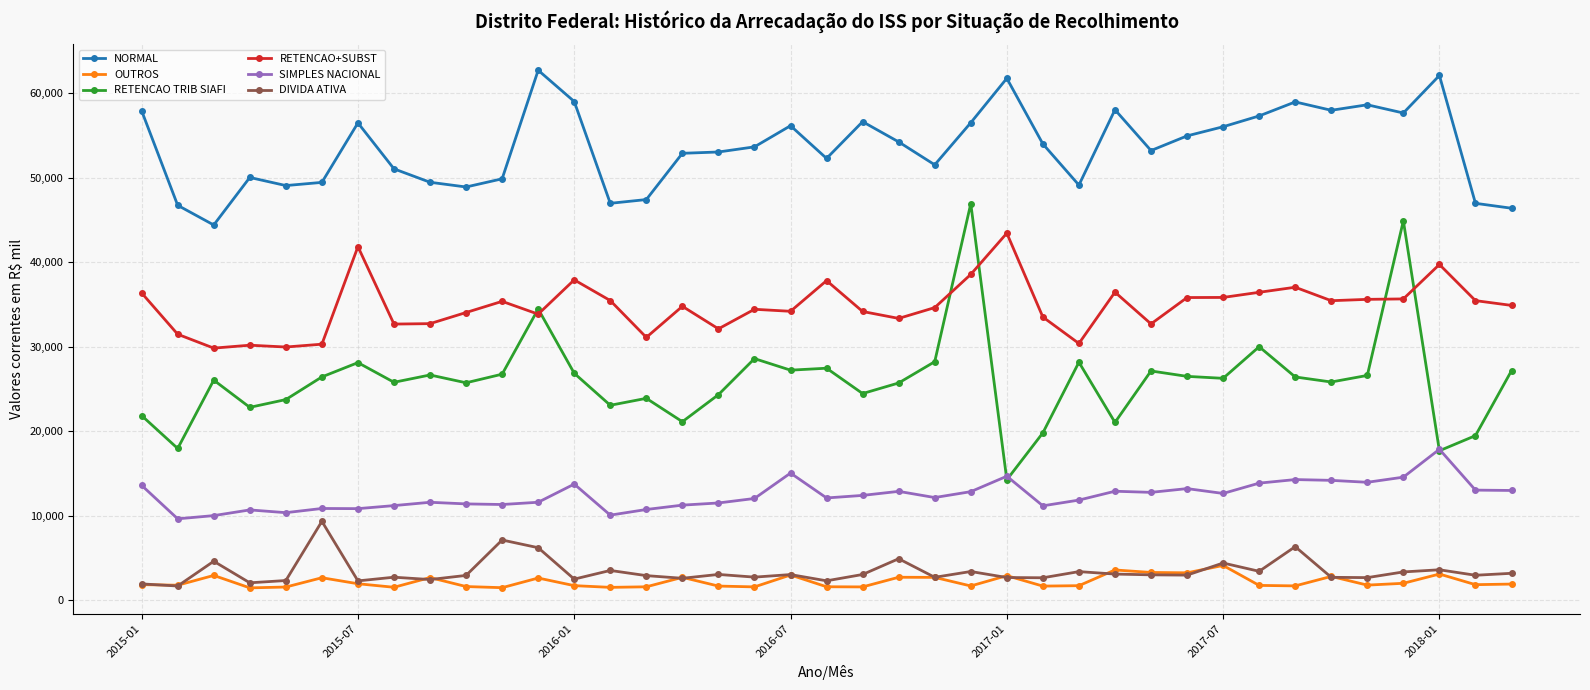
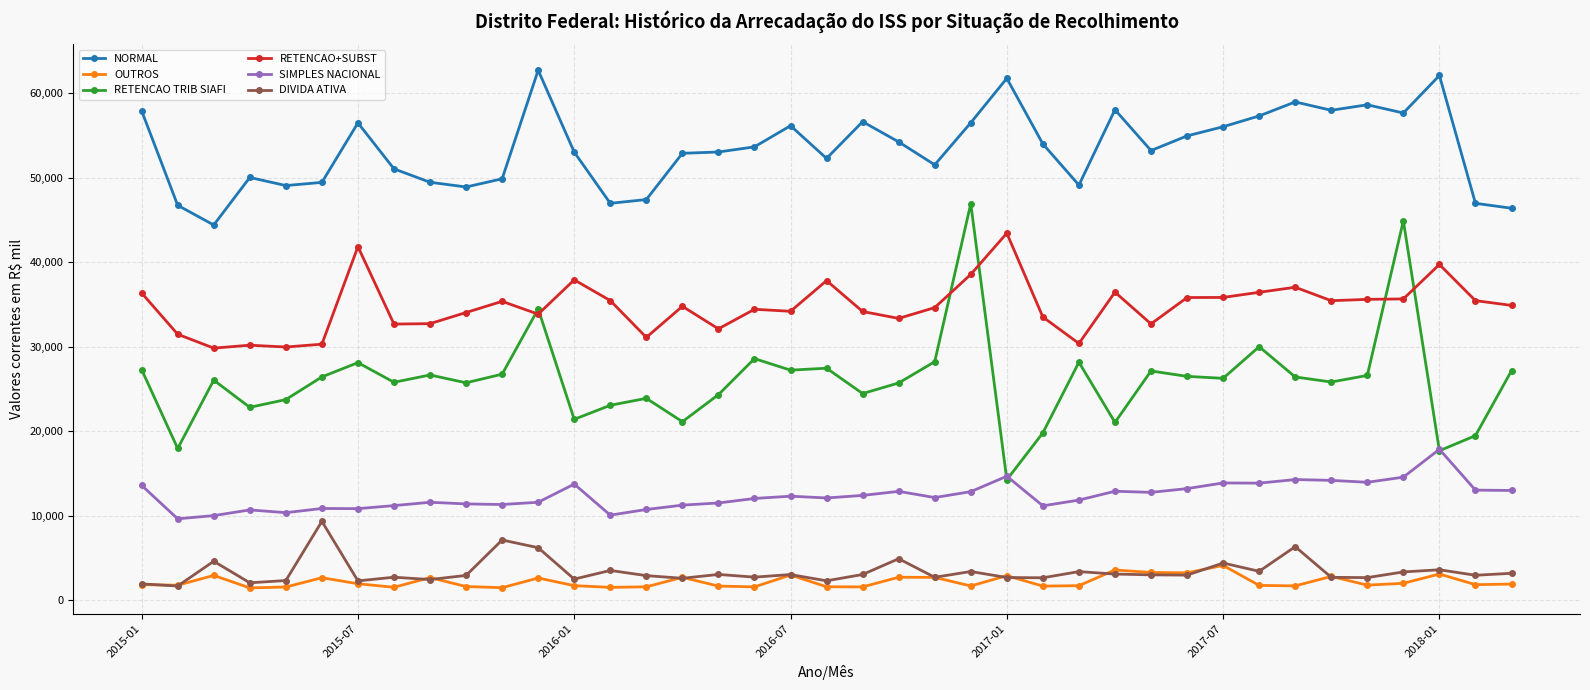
  {
    "NORMAL": {
      "2015-01": "58,000",
      "2015-07": "56,000",
-     "2016-01": "59,000",
+     "2016-01": "53,000",
      "2016-07": "56,000",
      "2017-01": "62,000",
      "2017-07": "56,000",
      "2018-01": "62,000"
    },
    "OUTROS": {
      "2015-07": "2,000",
      "2016-01": "2,000",
      "2018-01": "3,000"
    },
    "RETENCAO TRIB SIAFI": {
-     "2015-01": "22,000",
+     "2015-01": "27,000",
      "2015-07": "28,000",
-     "2016-01": "27,000",
+     "2016-01": "21,000",
      "2016-07": "27,000",
      "2017-01": "14,000",
      "2017-07": "26,000"
    },
    "RETENCAO+SUBST": {
      "2015-01": "36,000",
      "2015-07": "42,000",
      "2016-01": "38,000",
      "2016-07": "34,000",
      "2017-01": "43,000",
      "2017-07": "36,000",
      "2018-01": "40,000"
    },
    "SIMPLES NACIONAL": {
      "2015-01": "14,000",
      "2015-07": "11,000",
      "2016-01": "14,000",
-     "2016-07": "15,000",
+     "2016-07": "12,000",
      "2017-01": "15,000",
-     "2017-07": "13,000"
+     "2017-07": "14,000"
    },
    "DIVIDA ATIVA": {
      "2015-07": "2,000",
      "2016-01": "2,000",
      "2018-01": "4,000"
    }
  }
